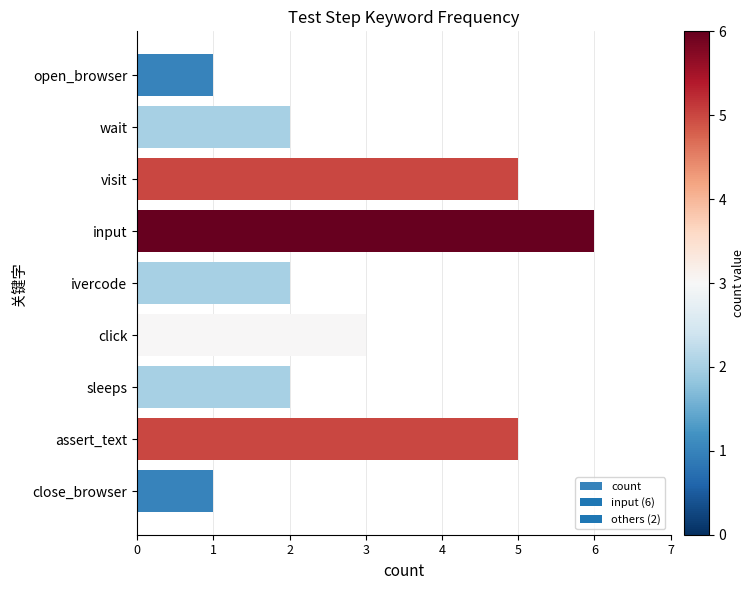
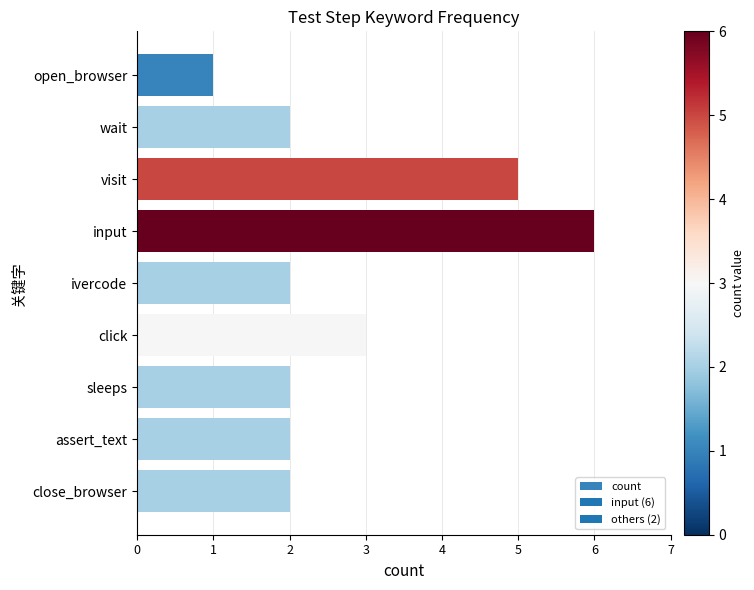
  {
    "open_browser": 1,
    "wait": 2,
    "visit": 5,
    "input": 6,
    "ivercode": 2,
    "click": 3,
    "sleeps": 2,
-   "assert_text": 5,
-   "close_browser": 1
+   "assert_text": 2,
+   "close_browser": 2
  }
